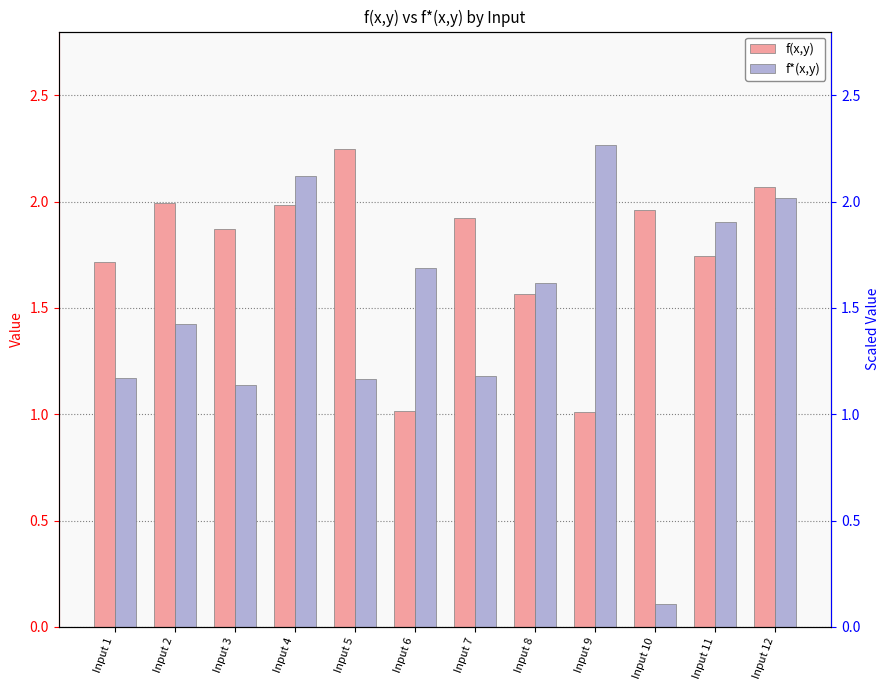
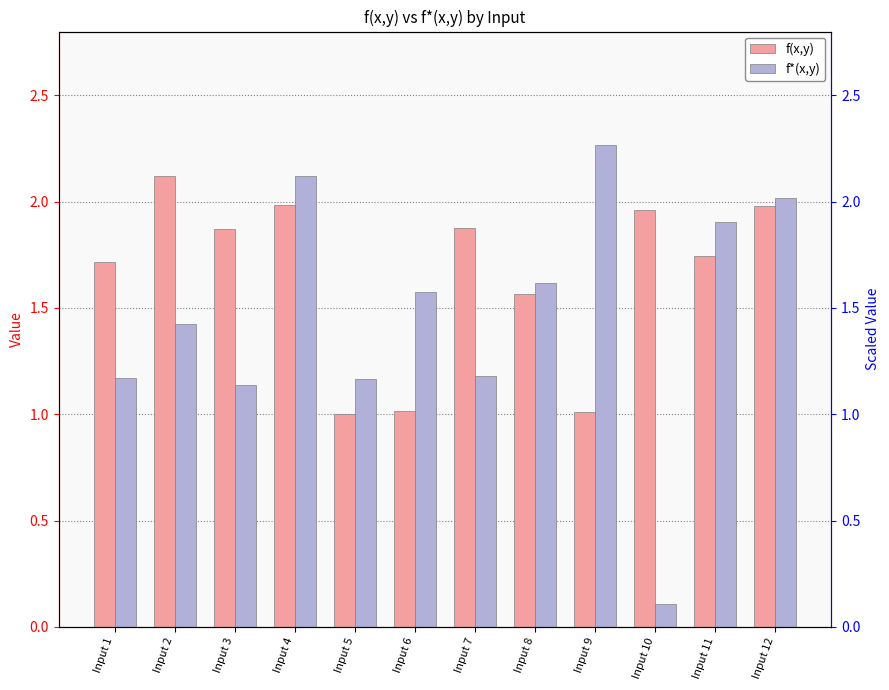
  {
    "f(x,y)": {
      "Input 1": 1.72,
-     "Input 2": 1.99,
+     "Input 2": 2.12,
      "Input 3": 1.87,
      "Input 4": 1.98,
-     "Input 5": 2.25,
+     "Input 5": 1.00,
      "Input 6": 1.02,
-     "Input 7": 1.92,
+     "Input 7": 1.88,
      "Input 8": 1.56,
      "Input 9": 1.01,
      "Input 10": 1.96,
      "Input 11": 1.74,
-     "Input 12": 2.07
+     "Input 12": 1.98
    },
    "f*(x,y)": {
      "Input 1": 1.17,
      "Input 2": 1.43,
      "Input 3": 1.14,
      "Input 4": 2.12,
      "Input 5": 1.16,
-     "Input 6": 1.69,
+     "Input 6": 1.57,
      "Input 7": 1.18,
      "Input 8": 1.61,
      "Input 9": 2.27,
      "Input 10": 0.11,
      "Input 11": 1.91,
      "Input 12": 2.02
    }
  }
